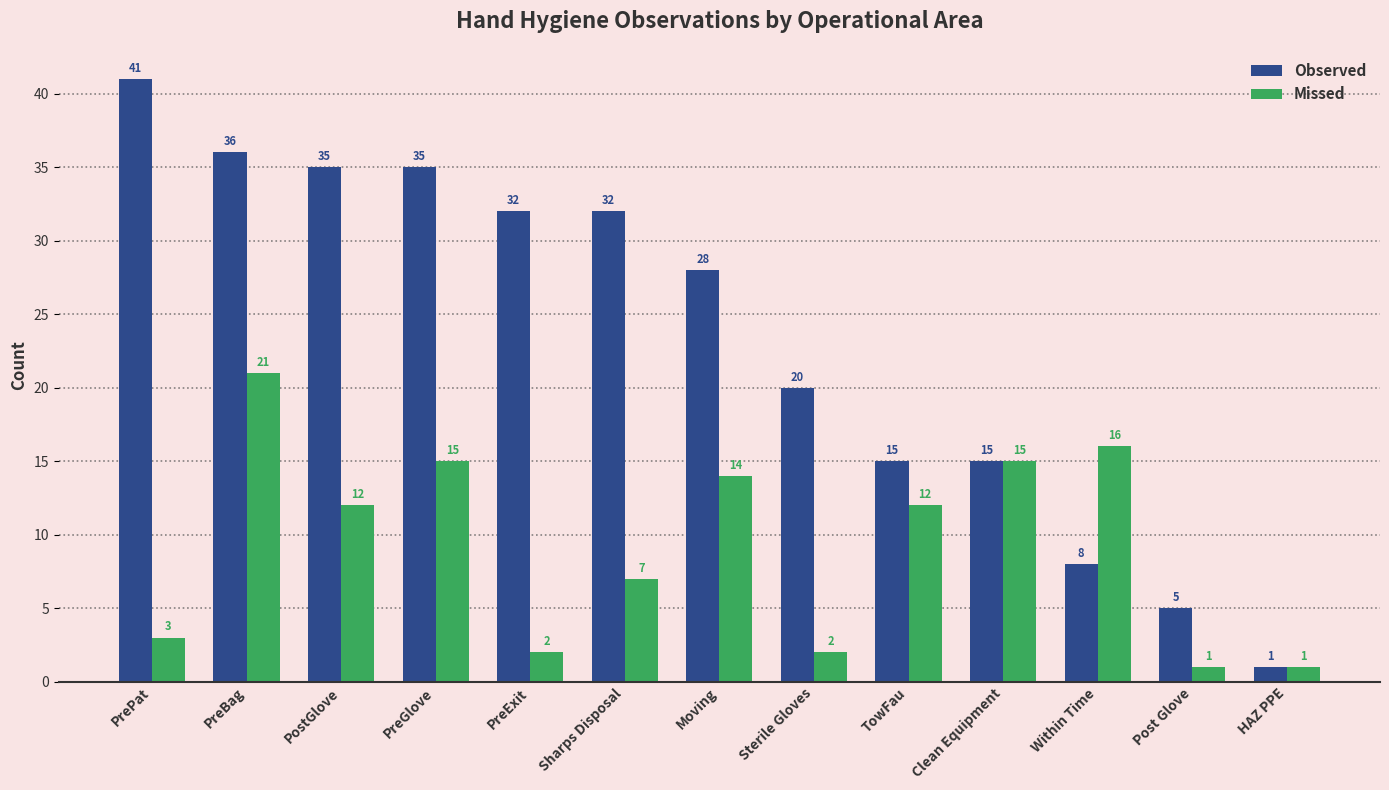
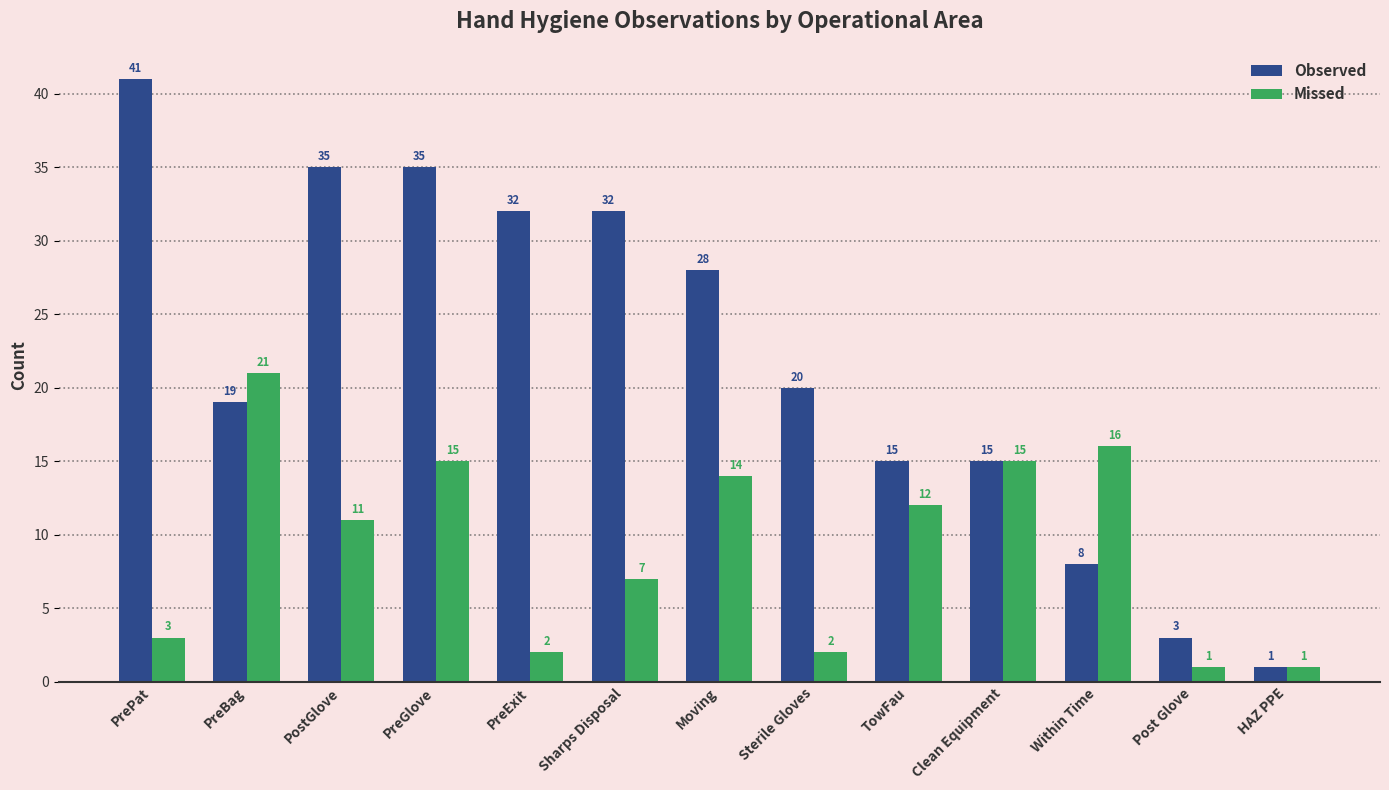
  {
    "Observed": {
      "PrePat": 41,
-     "PreBag": 36,
+     "PreBag": 19,
      "PostGlove": 35,
      "PreGlove": 35,
      "PreExit": 32,
      "Sharps Disposal": 32,
      "Moving": 28,
      "Sterile Gloves": 20,
      "TowFau": 15,
      "Clean Equipment": 15,
      "Within Time": 8,
-     "Post Glove": 5,
+     "Post Glove": 3,
      "HAZ PPE": 1
    },
    "Missed": {
      "PrePat": 3,
      "PreBag": 21,
-     "PostGlove": 12,
+     "PostGlove": 11,
      "PreGlove": 15,
      "PreExit": 2,
      "Sharps Disposal": 7,
      "Moving": 14,
      "Sterile Gloves": 2,
      "TowFau": 12,
      "Clean Equipment": 15,
      "Within Time": 16,
      "Post Glove": 1,
      "HAZ PPE": 1
    }
  }
